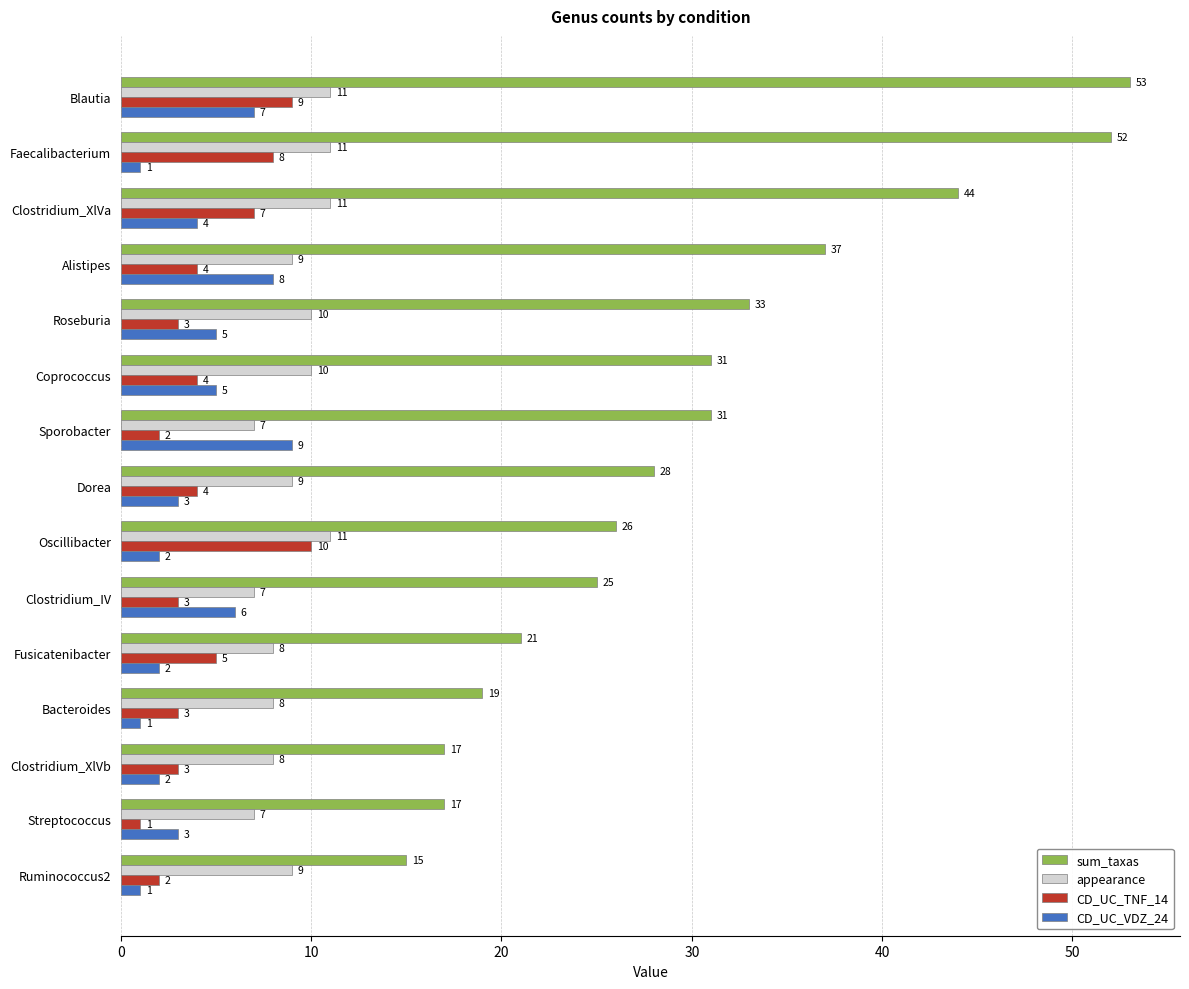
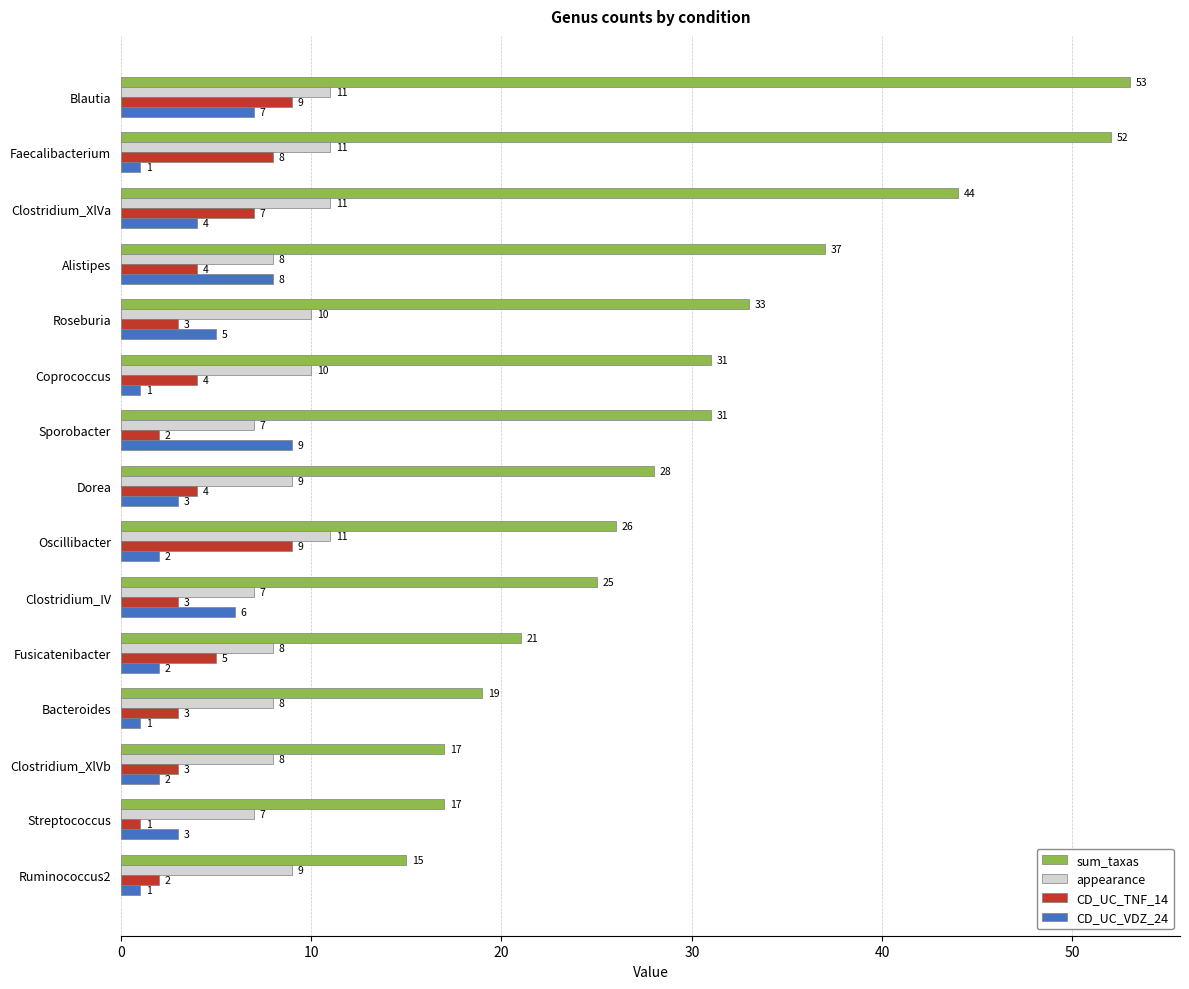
  {
    "sum_taxas": {
      "Blautia": 53,
      "Faecalibacterium": 52,
      "Clostridium_XlVa": 44,
      "Alistipes": 37,
      "Roseburia": 33,
      "Coprococcus": 31,
      "Sporobacter": 31,
      "Dorea": 28,
      "Oscillibacter": 26,
      "Clostridium_IV": 25,
      "Fusicatenibacter": 21,
      "Bacteroides": 19,
      "Clostridium_XlVb": 17,
      "Streptococcus": 17,
      "Ruminococcus2": 15
    },
    "appearance": {
      "Blautia": 11,
      "Faecalibacterium": 11,
      "Clostridium_XlVa": 11,
-     "Alistipes": 9,
+     "Alistipes": 8,
      "Roseburia": 10,
      "Coprococcus": 10,
      "Sporobacter": 7,
      "Dorea": 9,
      "Oscillibacter": 11,
      "Clostridium_IV": 7,
      "Fusicatenibacter": 8,
      "Bacteroides": 8,
      "Clostridium_XlVb": 8,
      "Streptococcus": 7,
      "Ruminococcus2": 9
    },
    "CD_UC_TNF_14": {
      "Blautia": 9,
      "Faecalibacterium": 8,
      "Clostridium_XlVa": 7,
      "Alistipes": 4,
      "Roseburia": 3,
      "Coprococcus": 4,
      "Sporobacter": 2,
      "Dorea": 4,
-     "Oscillibacter": 10,
+     "Oscillibacter": 9,
      "Clostridium_IV": 3,
      "Fusicatenibacter": 5,
      "Bacteroides": 3,
      "Clostridium_XlVb": 3,
      "Streptococcus": 1,
      "Ruminococcus2": 2
    },
    "CD_UC_VDZ_24": {
      "Blautia": 7,
      "Faecalibacterium": 1,
      "Clostridium_XlVa": 4,
      "Alistipes": 8,
      "Roseburia": 5,
-     "Coprococcus": 5,
+     "Coprococcus": 1,
      "Sporobacter": 9,
      "Dorea": 3,
      "Oscillibacter": 2,
      "Clostridium_IV": 6,
      "Fusicatenibacter": 2,
      "Bacteroides": 1,
      "Clostridium_XlVb": 2,
      "Streptococcus": 3,
      "Ruminococcus2": 1
    }
  }
